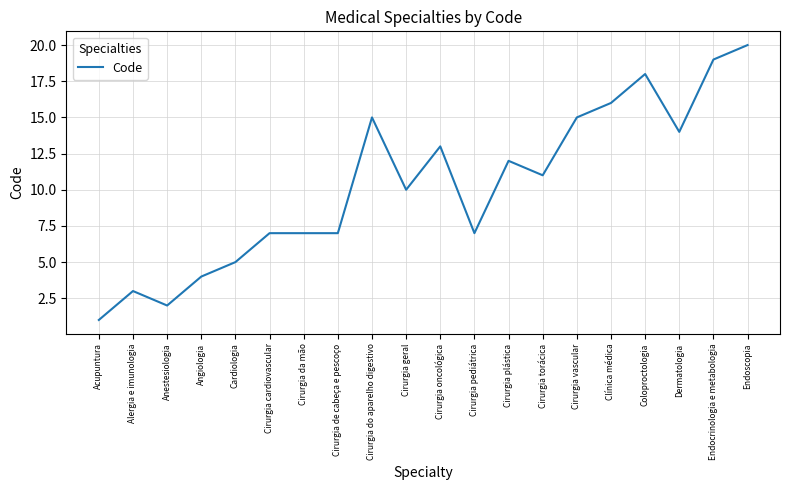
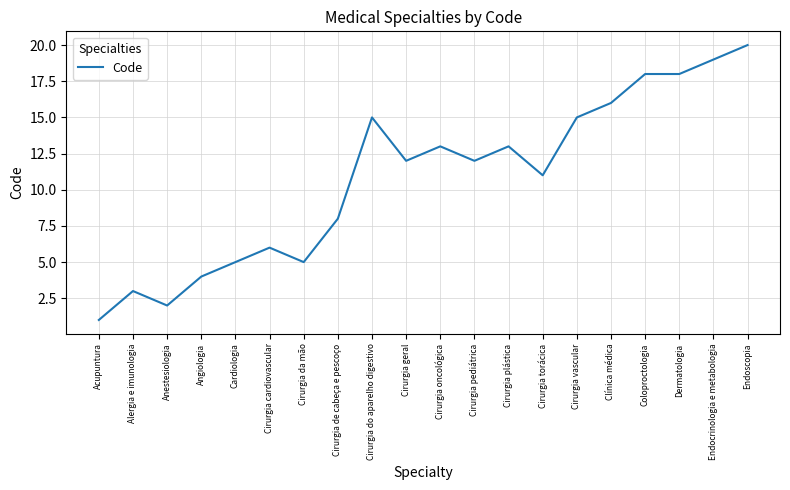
  {
    "Acupuntura": 1,
    "Alergia e imunologia": 3,
    "Anestesiologia": 2,
    "Angiologia": 4,
    "Cardiologia": 5,
-   "Cirurgia cardiovascular": 7,
-   "Cirurgia da mão": 7,
-   "Cirurgia de cabeça e pescoço": 7,
+   "Cirurgia cardiovascular": 6,
+   "Cirurgia da mão": 5,
+   "Cirurgia de cabeça e pescoço": 8,
    "Cirurgia do aparelho digestivo": 15,
-   "Cirurgia geral": 10,
+   "Cirurgia geral": 12,
    "Cirurgia oncológica": 13,
-   "Cirurgia pediátrica": 7,
-   "Cirurgia plástica": 12,
+   "Cirurgia pediátrica": 12,
+   "Cirurgia plástica": 13,
    "Cirurgia torácica": 11,
    "Cirurgia vascular": 15,
    "Clínica médica": 16,
    "Coloproctologia": 18,
-   "Dermatologia": 14,
+   "Dermatologia": 18,
    "Endocrinologia e metabologia": 19,
    "Endoscopia": 20
  }
